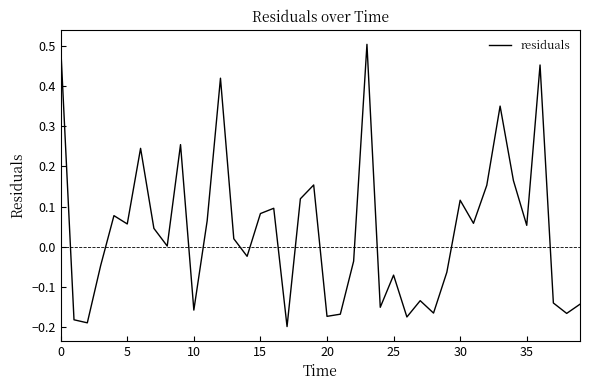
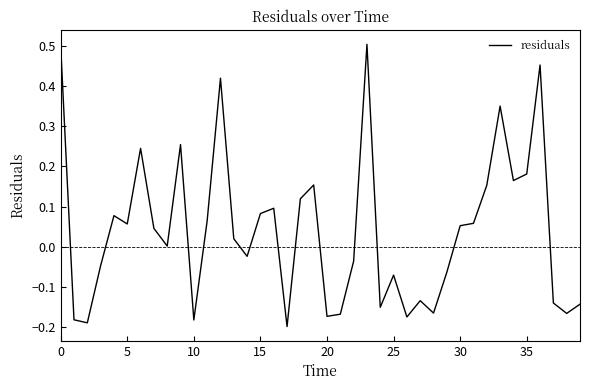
  {
    "0": 0.50,
    "5": 0.06,
-   "10": -0.16,
+   "10": -0.18,
    "15": 0.08,
    "20": -0.17,
    "25": -0.07,
-   "30": 0.12,
-   "35": 0.05
+   "30": 0.05,
+   "35": 0.18
  }
